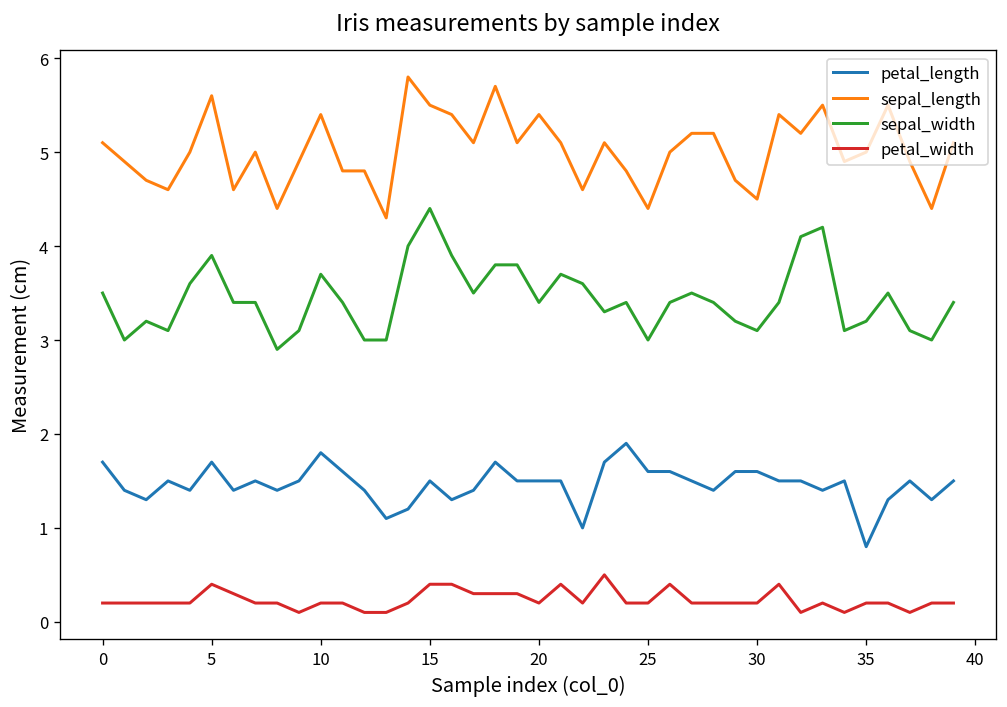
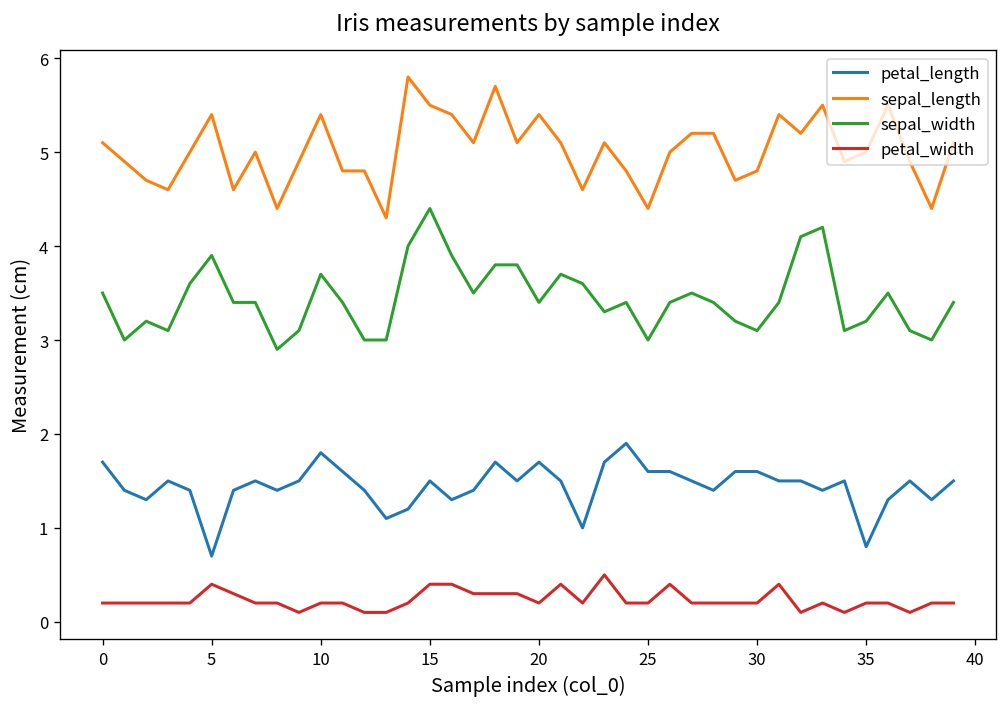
  {
    "petal_length": {
      "0": 1.7,
-     "5": 1.7,
+     "5": 0.7,
      "10": 1.8,
      "15": 1.5,
-     "20": 1.5,
+     "20": 1.7,
      "25": 1.6,
      "30": 1.6,
      "35": 0.8
    },
    "sepal_length": {
      "0": 5.1,
-     "5": 5.6,
+     "5": 5.4,
      "10": 5.4,
      "15": 5.5,
      "20": 5.4,
      "25": 4.4,
-     "30": 4.5
+     "30": 4.8
    },
    "sepal_width": {
      "0": 3.5,
      "5": 3.9,
      "10": 3.7,
      "15": 4.4,
      "20": 3.4,
      "25": 3.0,
      "30": 3.1,
      "35": 3.2
    },
    "petal_width": {
      "0": 0.2,
      "5": 0.4,
      "10": 0.2,
      "15": 0.4,
      "20": 0.2,
      "25": 0.2,
      "30": 0.2,
      "35": 0.2
    }
  }
